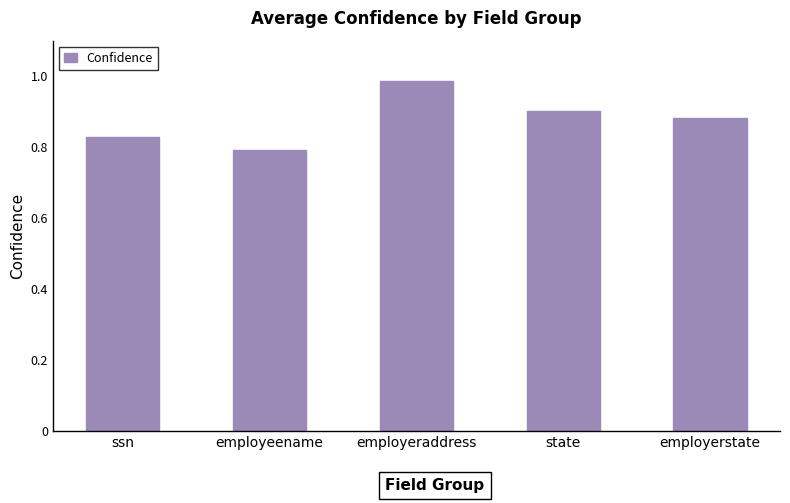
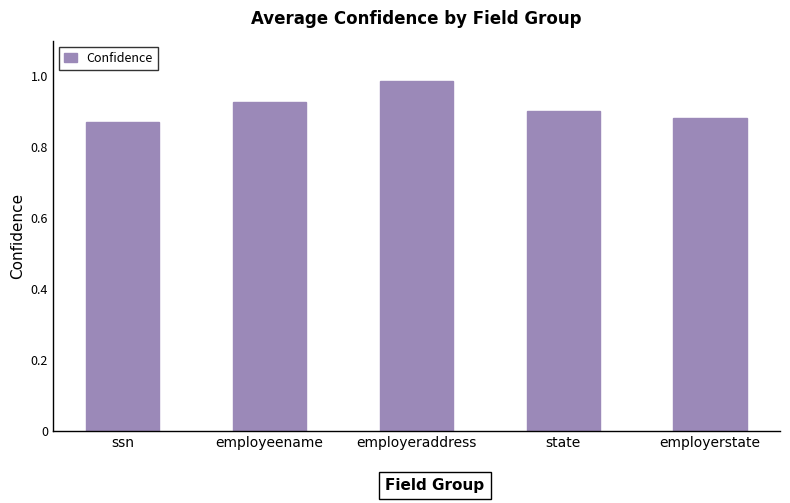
  {
-   "ssn": 0.83,
-   "employeename": 0.79,
+   "ssn": 0.87,
+   "employeename": 0.93,
    "employeraddress": 0.99,
    "state": 0.90,
    "employerstate": 0.88
  }
